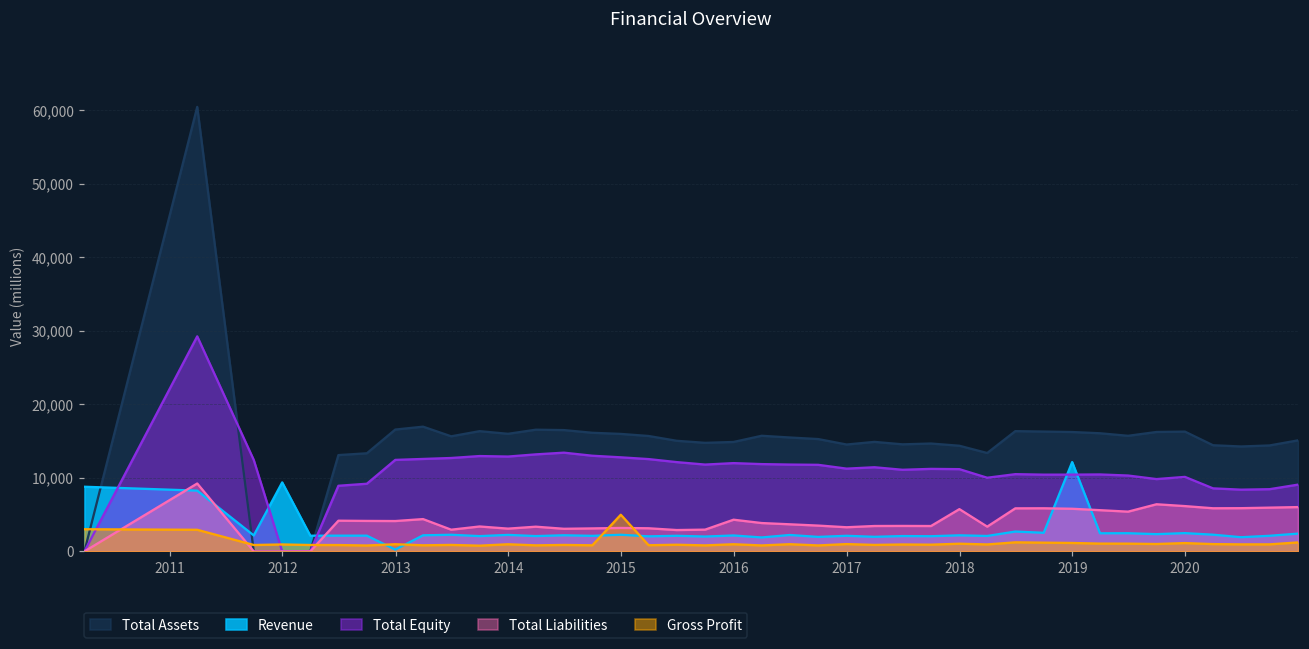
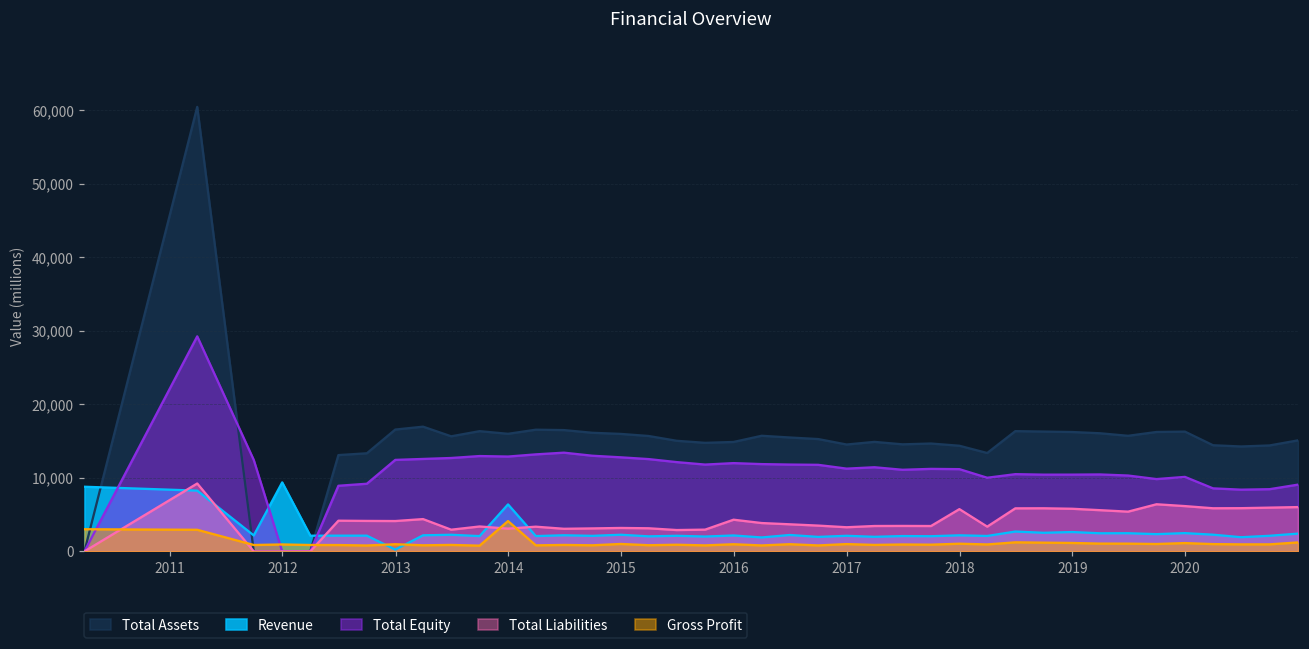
  {
    "Total Assets": {
      "2013": "17,000",
      "2014": "16,000",
      "2015": "16,000",
      "2016": "15,000",
      "2017": "15,000",
      "2018": "14,000",
      "2019": "16,000",
      "2020": "16,000"
    },
    "Revenue": {
      "2012": "9,000",
      "2013": "0",
-     "2014": "2,000",
+     "2014": "6,000",
      "2015": "2,000",
      "2016": "2,000",
      "2017": "2,000",
      "2018": "2,000",
-     "2019": "12,000",
+     "2019": "3,000",
      "2020": "2,000"
    },
    "Total Equity": {
      "2013": "12,000",
      "2014": "13,000",
      "2015": "13,000",
      "2016": "12,000",
      "2017": "11,000",
      "2018": "11,000",
      "2019": "10,000",
      "2020": "10,000"
    },
    "Total Liabilities": {
      "2013": "4,000",
      "2014": "3,000",
      "2015": "3,000",
      "2016": "4,000",
      "2017": "3,000",
      "2018": "6,000",
      "2019": "6,000",
      "2020": "6,000"
    },
    "Gross Profit": {
      "2012": "1,000",
      "2013": "1,000",
-     "2014": "1,000",
-     "2015": "5,000",
+     "2014": "4,000",
+     "2015": "1,000",
      "2016": "1,000",
      "2017": "1,000",
      "2018": "1,000",
      "2019": "1,000",
      "2020": "1,000"
    }
  }
